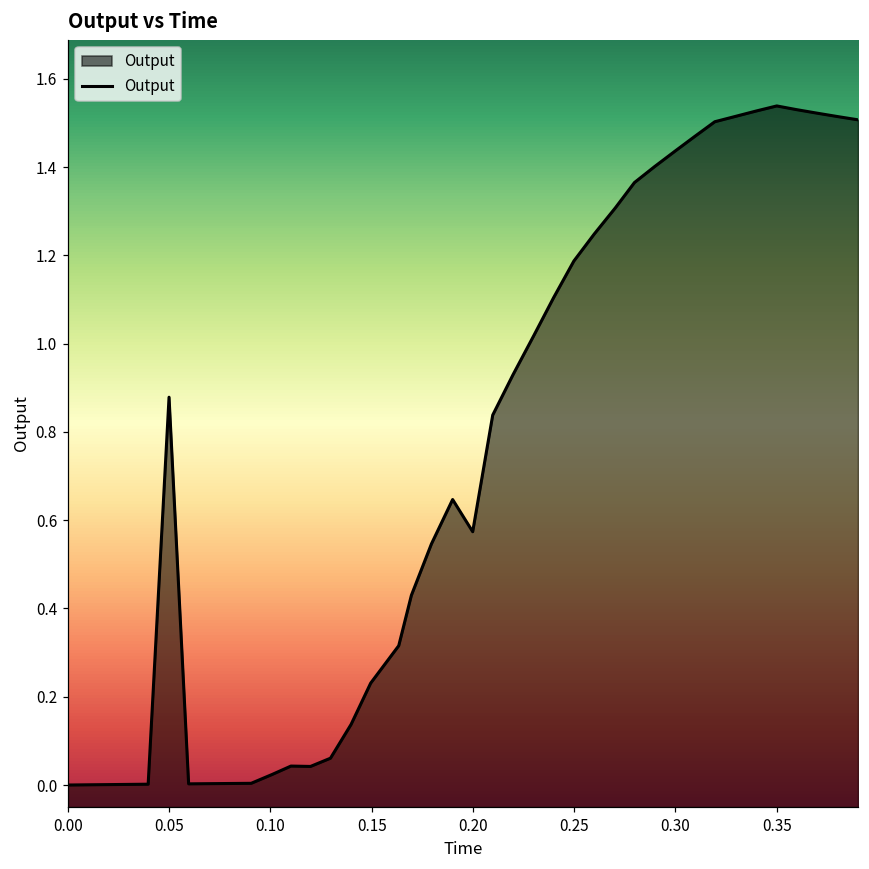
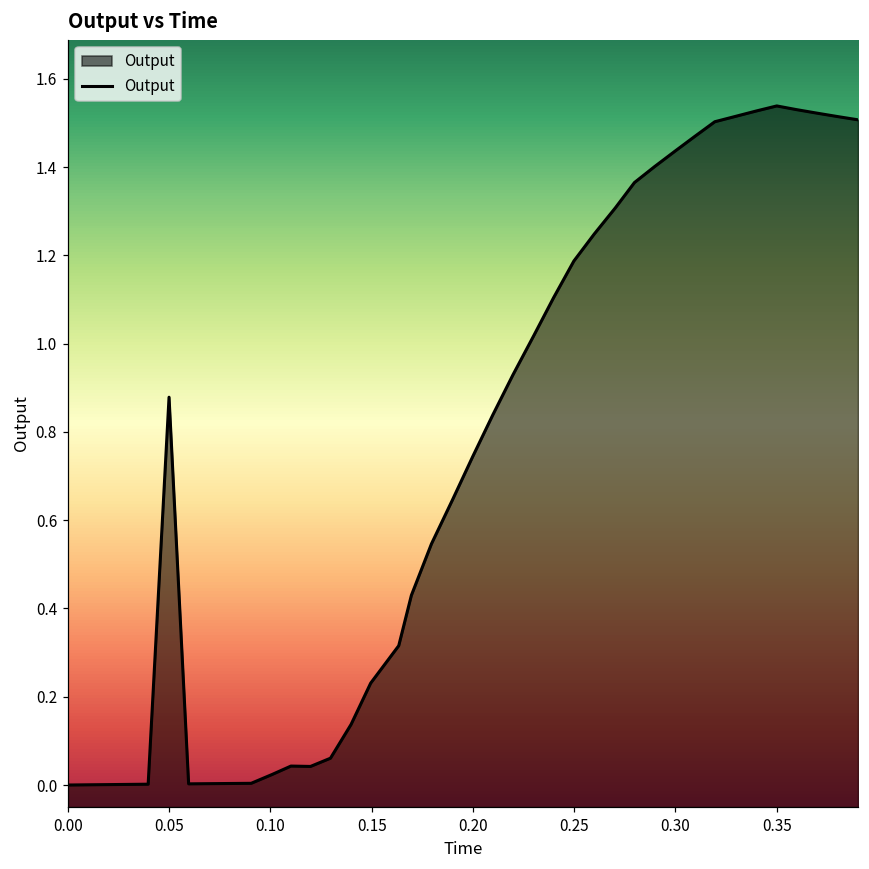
  {
    "0.00": 0.00,
    "0.05": 0.88,
-   "0.20": 0.57,
+   "0.20": 0.74,
    "0.35": 1.54
  }
